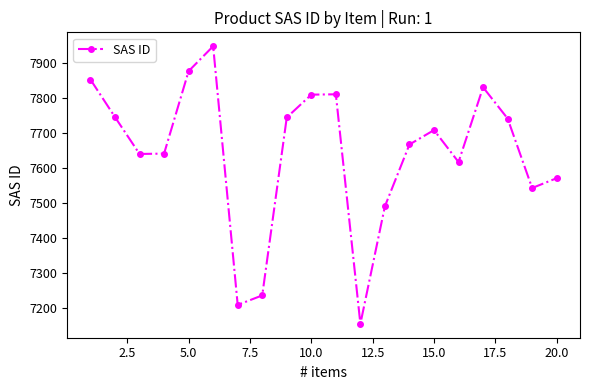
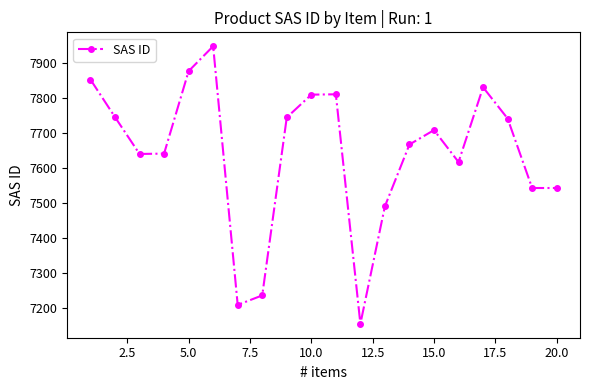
  {
    "5.0": 7880,
    "10.0": 7810,
    "15.0": 7710,
-   "20.0": 7570
+   "20.0": 7540
  }
